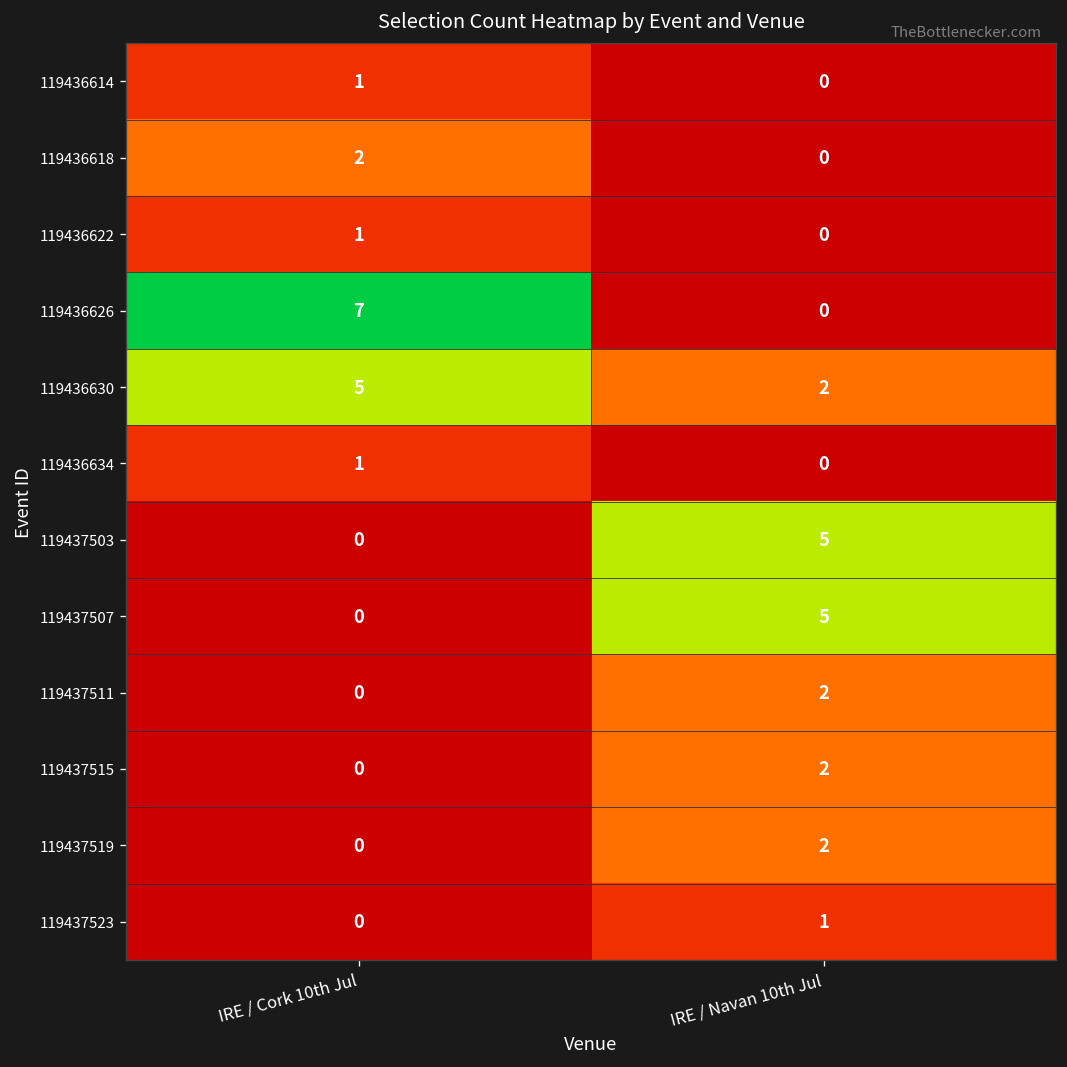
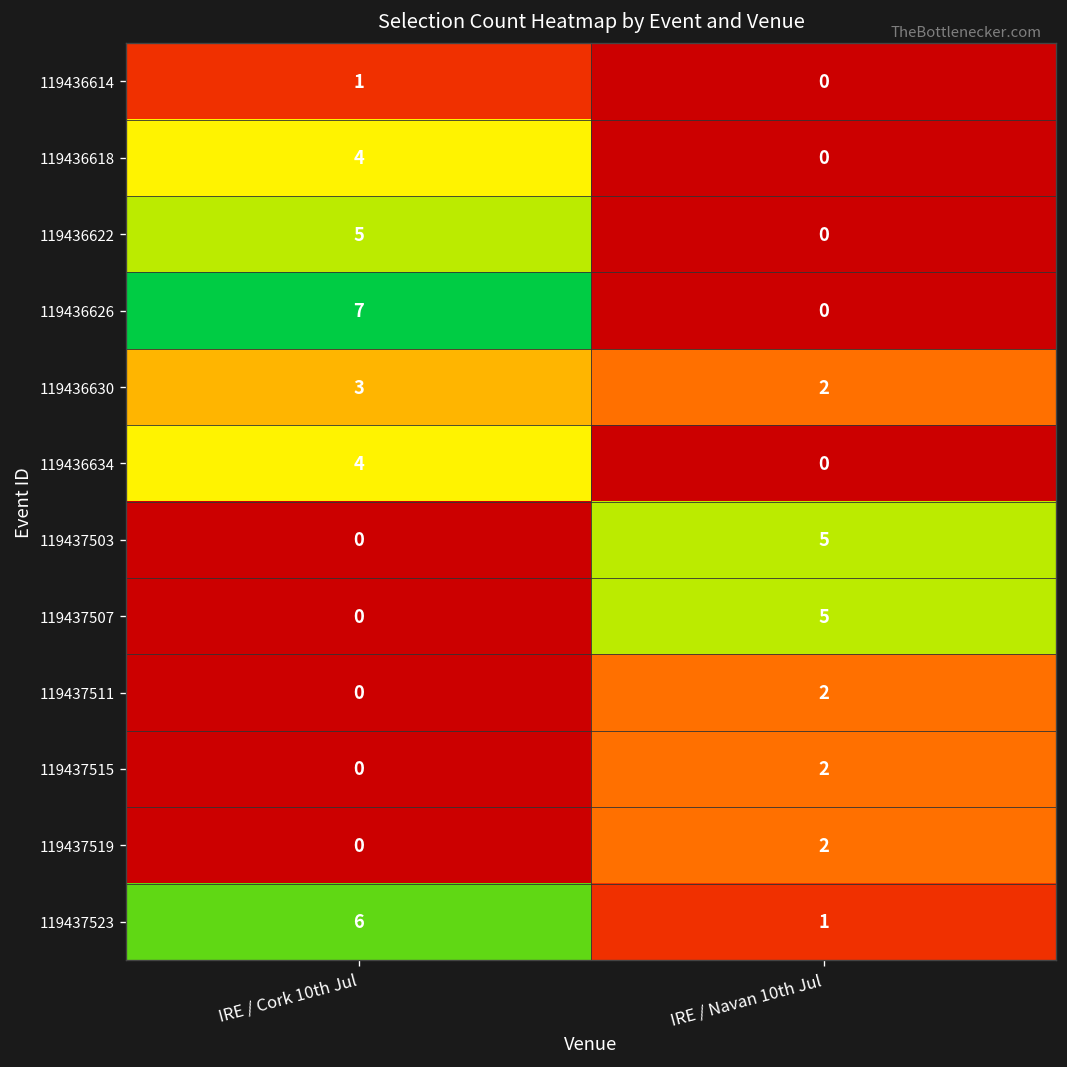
  {
    "119436614": {
      "IRE / Cork 10th Jul": 1,
      "IRE / Navan 10th Jul": 0
    },
    "119436618": {
-     "IRE / Cork 10th Jul": 2,
+     "IRE / Cork 10th Jul": 4,
      "IRE / Navan 10th Jul": 0
    },
    "119436622": {
-     "IRE / Cork 10th Jul": 1,
+     "IRE / Cork 10th Jul": 5,
      "IRE / Navan 10th Jul": 0
    },
    "119436626": {
      "IRE / Cork 10th Jul": 7,
      "IRE / Navan 10th Jul": 0
    },
    "119436630": {
-     "IRE / Cork 10th Jul": 5,
+     "IRE / Cork 10th Jul": 3,
      "IRE / Navan 10th Jul": 2
    },
    "119436634": {
-     "IRE / Cork 10th Jul": 1,
+     "IRE / Cork 10th Jul": 4,
      "IRE / Navan 10th Jul": 0
    },
    "119437503": {
      "IRE / Cork 10th Jul": 0,
      "IRE / Navan 10th Jul": 5
    },
    "119437507": {
      "IRE / Cork 10th Jul": 0,
      "IRE / Navan 10th Jul": 5
    },
    "119437511": {
      "IRE / Cork 10th Jul": 0,
      "IRE / Navan 10th Jul": 2
    },
    "119437515": {
      "IRE / Cork 10th Jul": 0,
      "IRE / Navan 10th Jul": 2
    },
    "119437519": {
      "IRE / Cork 10th Jul": 0,
      "IRE / Navan 10th Jul": 2
    },
    "119437523": {
-     "IRE / Cork 10th Jul": 0,
+     "IRE / Cork 10th Jul": 6,
      "IRE / Navan 10th Jul": 1
    }
  }
